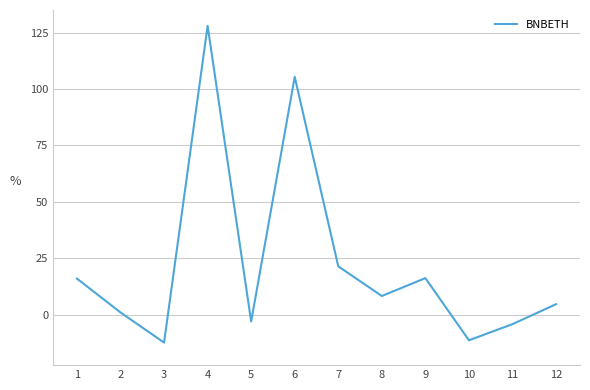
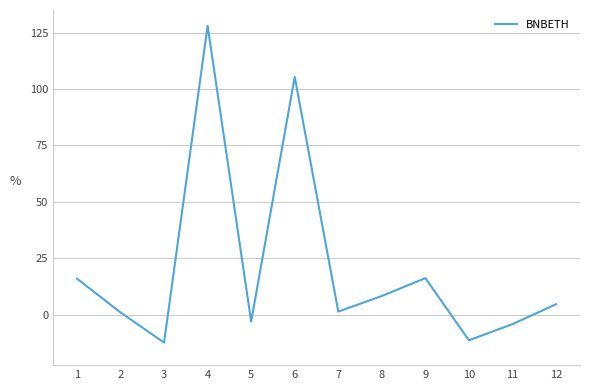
  {
    "1": 16,
    "2": 1,
    "3": -12,
    "4": 128,
    "5": -3,
    "6": 105,
-   "7": 21,
+   "7": 1,
    "8": 8,
    "9": 16,
    "10": -11,
    "11": -4,
    "12": 5
  }
